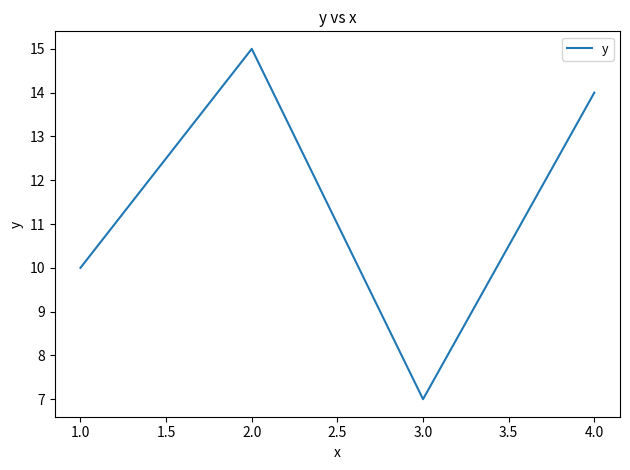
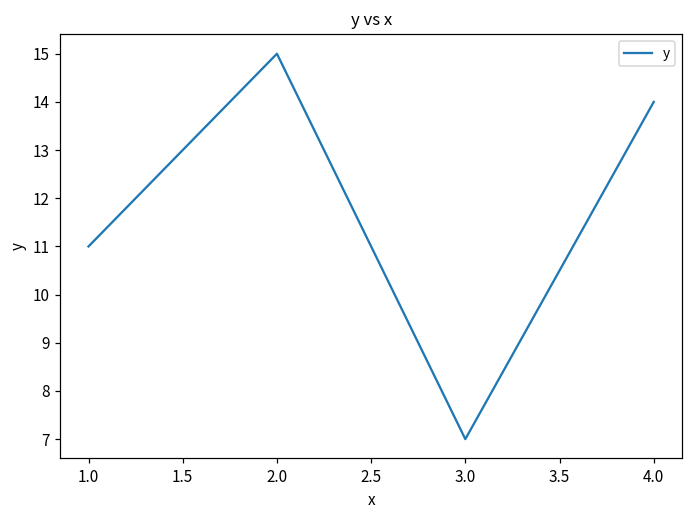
  {
-   "1.0": 10,
+   "1.0": 11,
    "2.0": 15,
    "3.0": 7,
    "4.0": 14
  }
